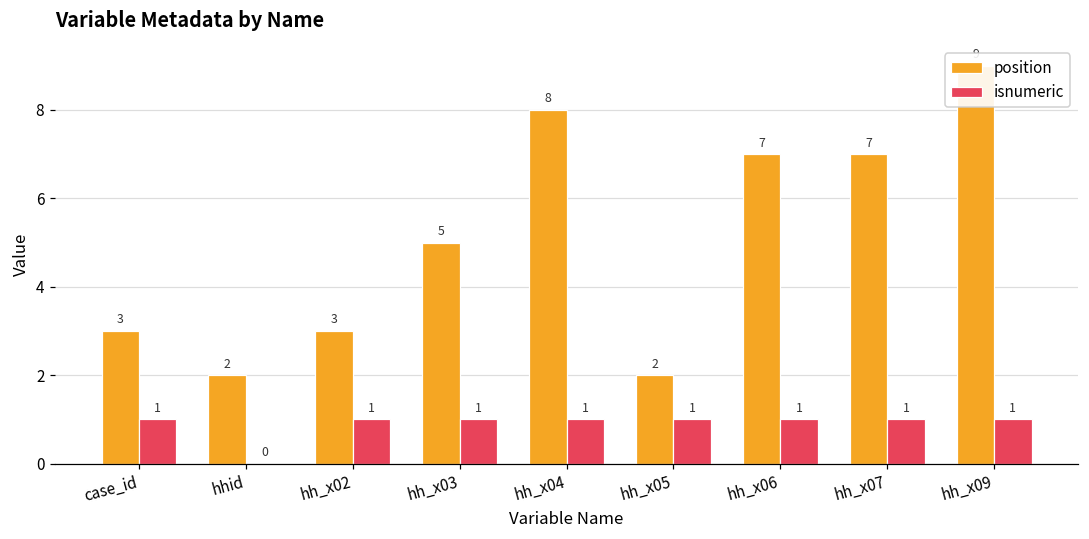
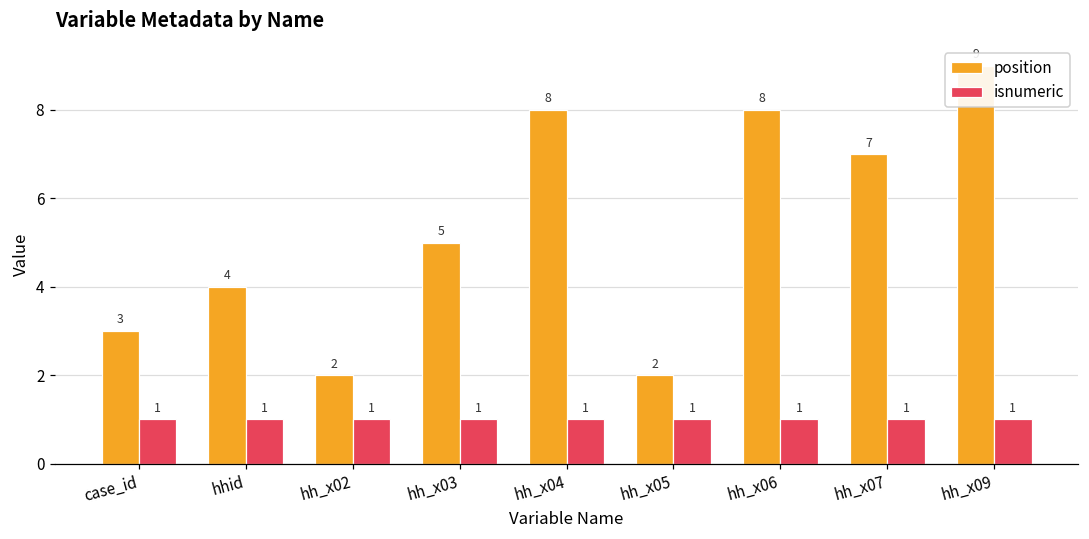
  {
    "position": {
      "case_id": 3,
-     "hhid": 2,
-     "hh_x02": 3,
+     "hhid": 4,
+     "hh_x02": 2,
      "hh_x03": 5,
      "hh_x04": 8,
      "hh_x05": 2,
-     "hh_x06": 7,
+     "hh_x06": 8,
      "hh_x07": 7
    },
    "isnumeric": {
      "case_id": 1,
-     "hhid": 0,
+     "hhid": 1,
      "hh_x02": 1,
      "hh_x03": 1,
      "hh_x04": 1,
      "hh_x05": 1,
      "hh_x06": 1,
      "hh_x07": 1,
      "hh_x09": 1
    }
  }
